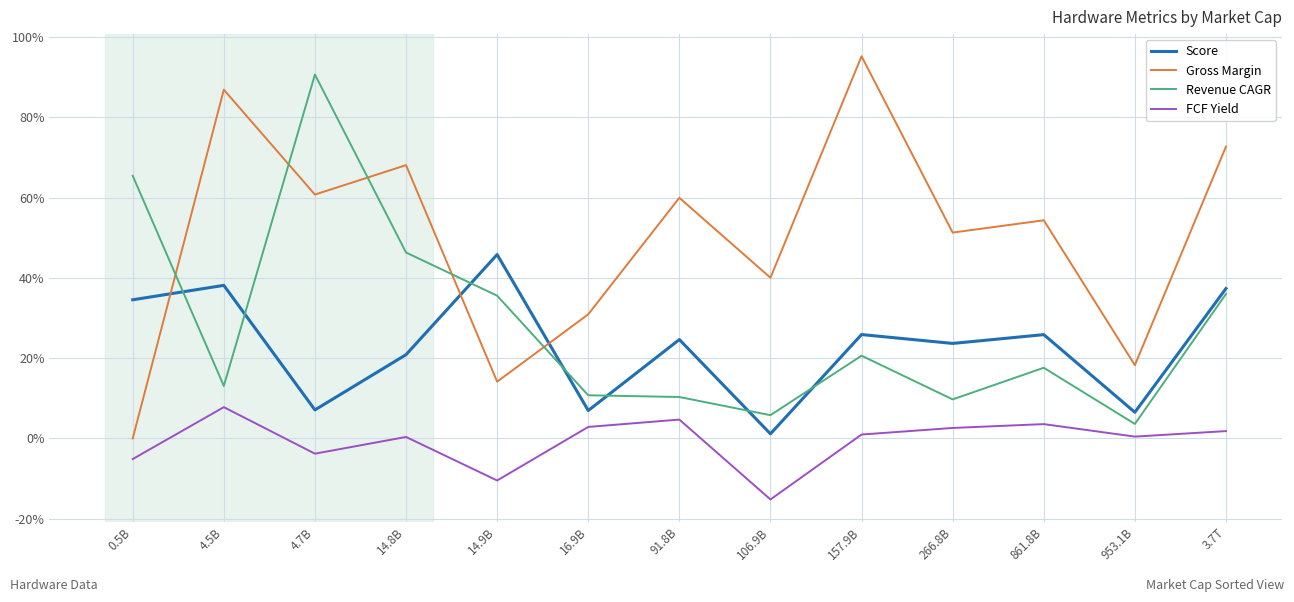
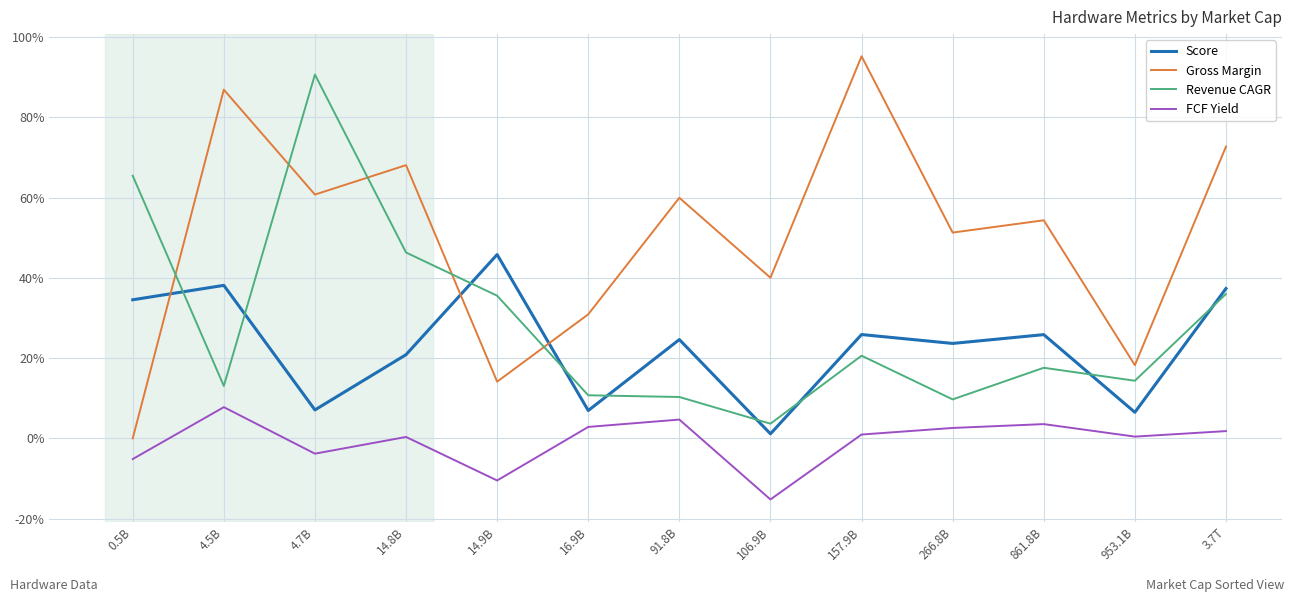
  {
    "Score": {
      "0.5B": "35%",
      "4.5B": "38%",
      "4.7B": "7%",
      "14.8B": "21%",
      "14.9B": "46%",
      "16.9B": "7%",
      "91.8B": "25%",
      "106.9B": "1%",
      "157.9B": "26%",
      "266.8B": "24%",
      "861.8B": "26%",
      "953.1B": "7%",
      "3.7T": "37%"
    },
    "Gross Margin": {
      "0.5B": "0%",
      "4.5B": "87%",
      "4.7B": "61%",
      "14.8B": "68%",
      "14.9B": "14%",
      "16.9B": "31%",
      "91.8B": "60%",
      "106.9B": "40%",
      "157.9B": "95%",
      "266.8B": "51%",
      "861.8B": "54%",
      "953.1B": "18%",
      "3.7T": "73%"
    },
    "Revenue CAGR": {
      "0.5B": "65%",
      "4.5B": "13%",
      "4.7B": "91%",
      "14.8B": "46%",
      "14.9B": "36%",
      "16.9B": "11%",
      "91.8B": "10%",
-     "106.9B": "6%",
+     "106.9B": "4%",
      "157.9B": "21%",
      "266.8B": "10%",
      "861.8B": "18%",
-     "953.1B": "4%",
+     "953.1B": "14%",
      "3.7T": "36%"
    },
    "FCF Yield": {
      "0.5B": "-5%",
      "4.5B": "8%",
      "4.7B": "-4%",
      "14.8B": "0%",
      "14.9B": "-10%",
      "16.9B": "3%",
      "91.8B": "5%",
      "106.9B": "-15%",
      "157.9B": "1%",
      "266.8B": "3%",
      "861.8B": "4%",
      "953.1B": "0%",
      "3.7T": "2%"
    }
  }
